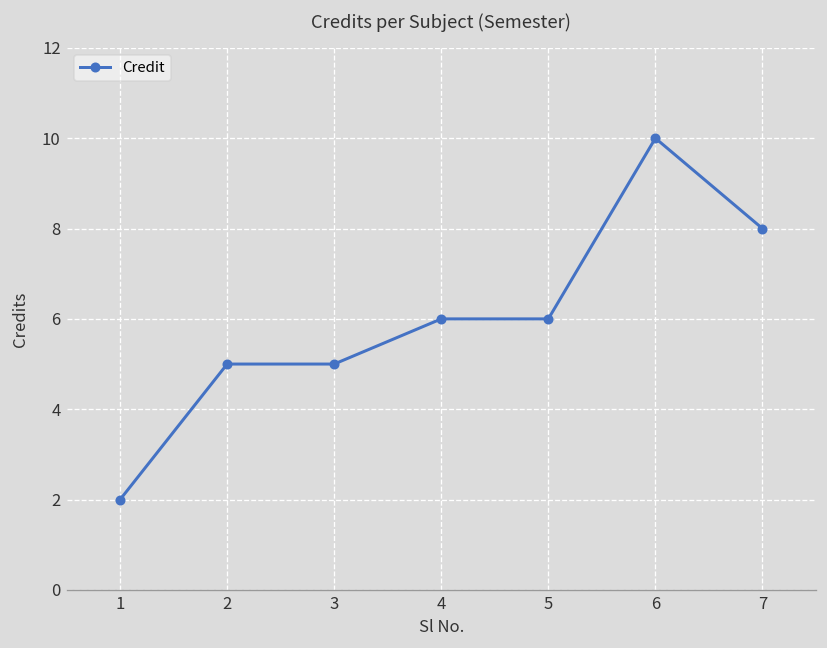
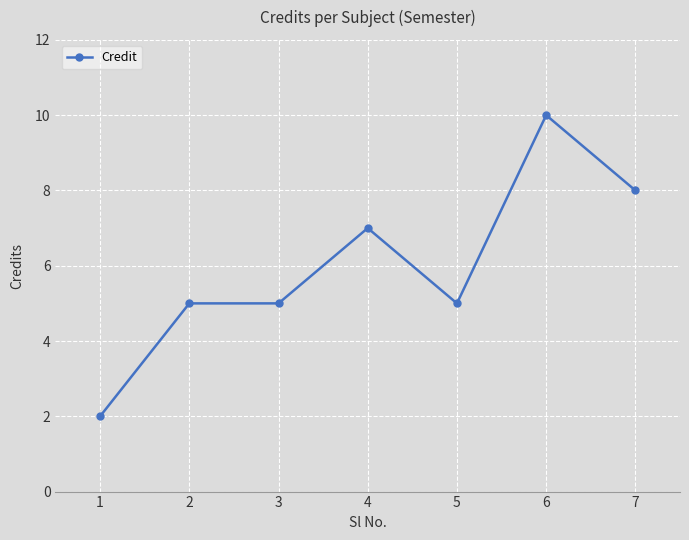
  {
    "1": 2,
    "2": 5,
    "3": 5,
-   "4": 6,
-   "5": 6,
+   "4": 7,
+   "5": 5,
    "6": 10,
    "7": 8
  }
